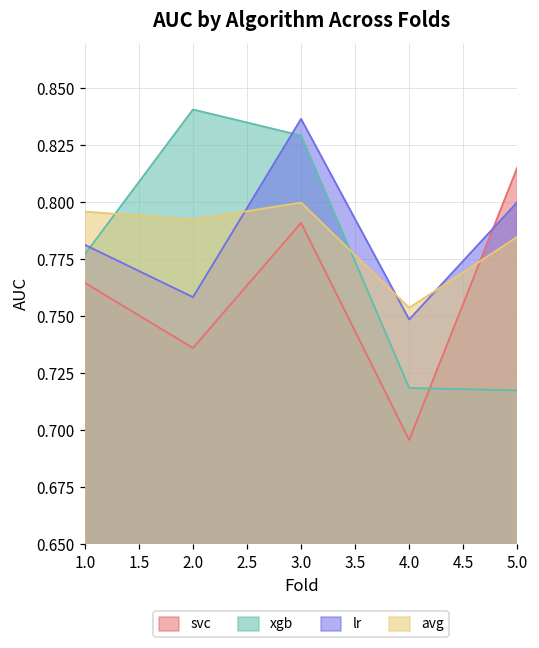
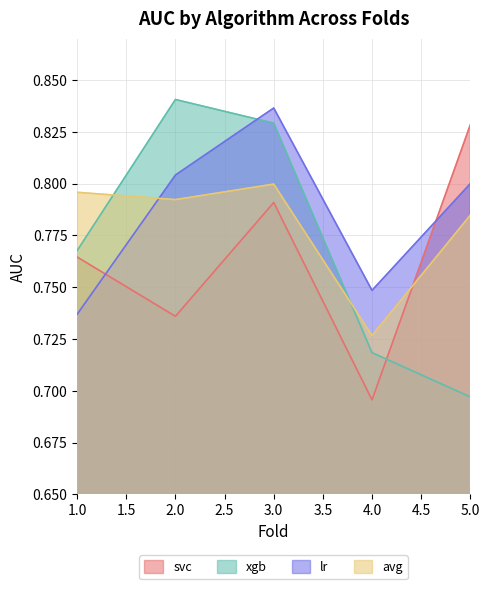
  {
    "svc": {
      "1.0": 0.765,
      "2.0": 0.736,
      "3.0": 0.791,
      "4.0": 0.696,
-     "5.0": 0.815
+     "5.0": 0.828
    },
    "xgb": {
-     "1.0": 0.777,
+     "1.0": 0.768,
      "2.0": 0.841,
      "3.0": 0.829,
      "4.0": 0.718,
-     "5.0": 0.717
+     "5.0": 0.697
    },
    "lr": {
-     "1.0": 0.781,
-     "2.0": 0.758,
+     "1.0": 0.737,
+     "2.0": 0.804,
      "3.0": 0.837,
      "4.0": 0.748,
      "5.0": 0.800
    },
    "avg": {
      "1.0": 0.796,
      "2.0": 0.792,
      "3.0": 0.800,
-     "4.0": 0.754,
+     "4.0": 0.727,
      "5.0": 0.785
    }
  }
